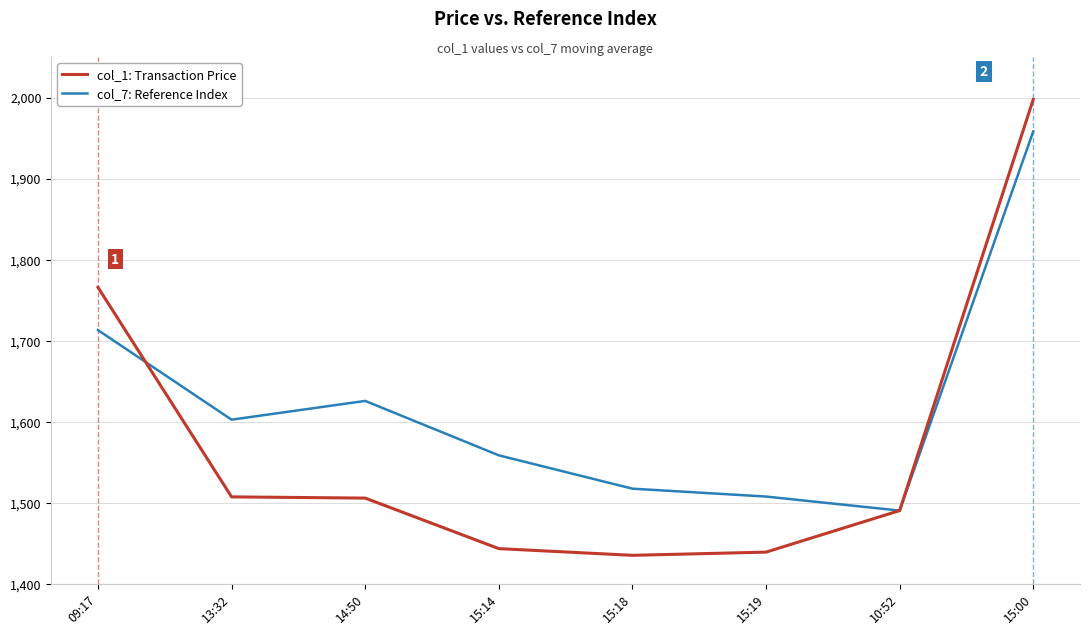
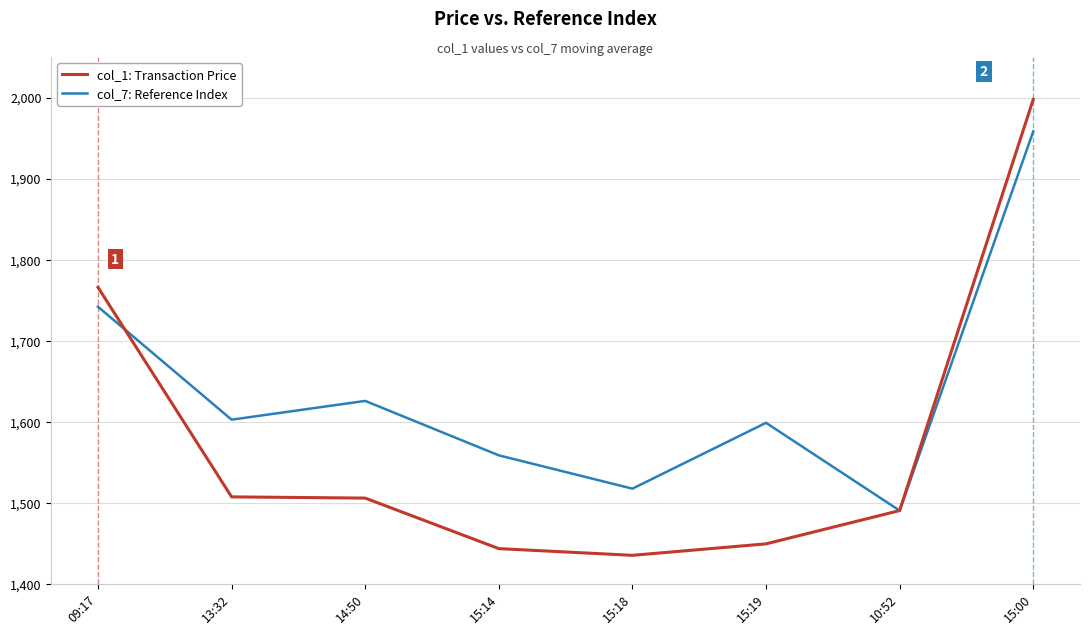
  {
    "col_1: Transaction Price": {
      "09:17": "1,770",
      "13:32": "1,510",
      "14:50": "1,510",
      "15:14": "1,440",
      "15:18": "1,440",
-     "15:19": "1,440",
+     "15:19": "1,450",
      "15:00": "2,000"
    },
    "col_7: Reference Index": {
-     "09:17": "1,710",
+     "09:17": "1,740",
      "13:32": "1,600",
      "14:50": "1,630",
      "15:14": "1,560",
      "15:18": "1,520",
-     "15:19": "1,510",
+     "15:19": "1,600",
      "15:00": "1,960"
    }
  }
